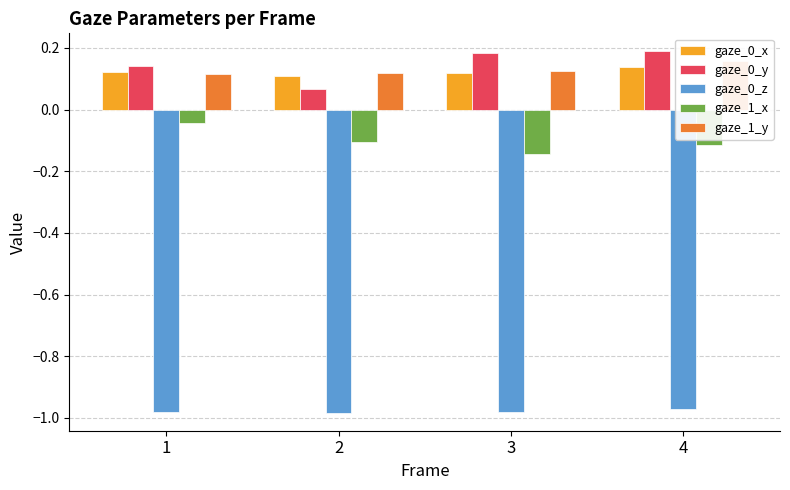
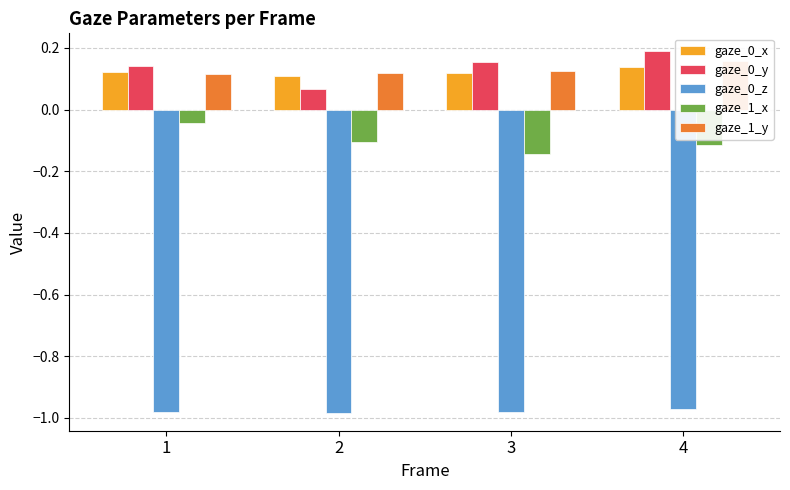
  {
    "gaze_0_y": {
      "1": 0.14,
      "2": 0.07,
-     "3": 0.18,
+     "3": 0.16,
      "4": 0.19
    },
    "gaze_0_z": {
      "1": -0.98,
      "2": -0.98,
      "3": -0.98,
      "4": -0.97
    },
    "gaze_1_x": {
      "1": -0.04,
      "2": -0.11,
      "3": -0.14,
      "4": -0.11
    }
  }
